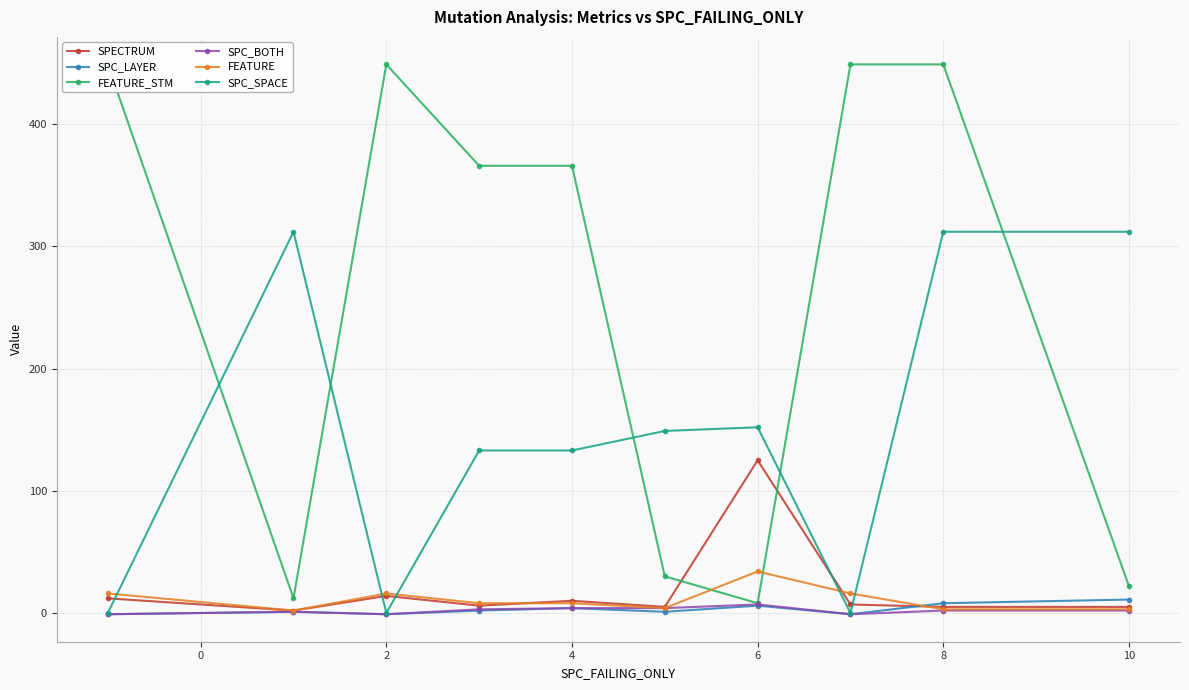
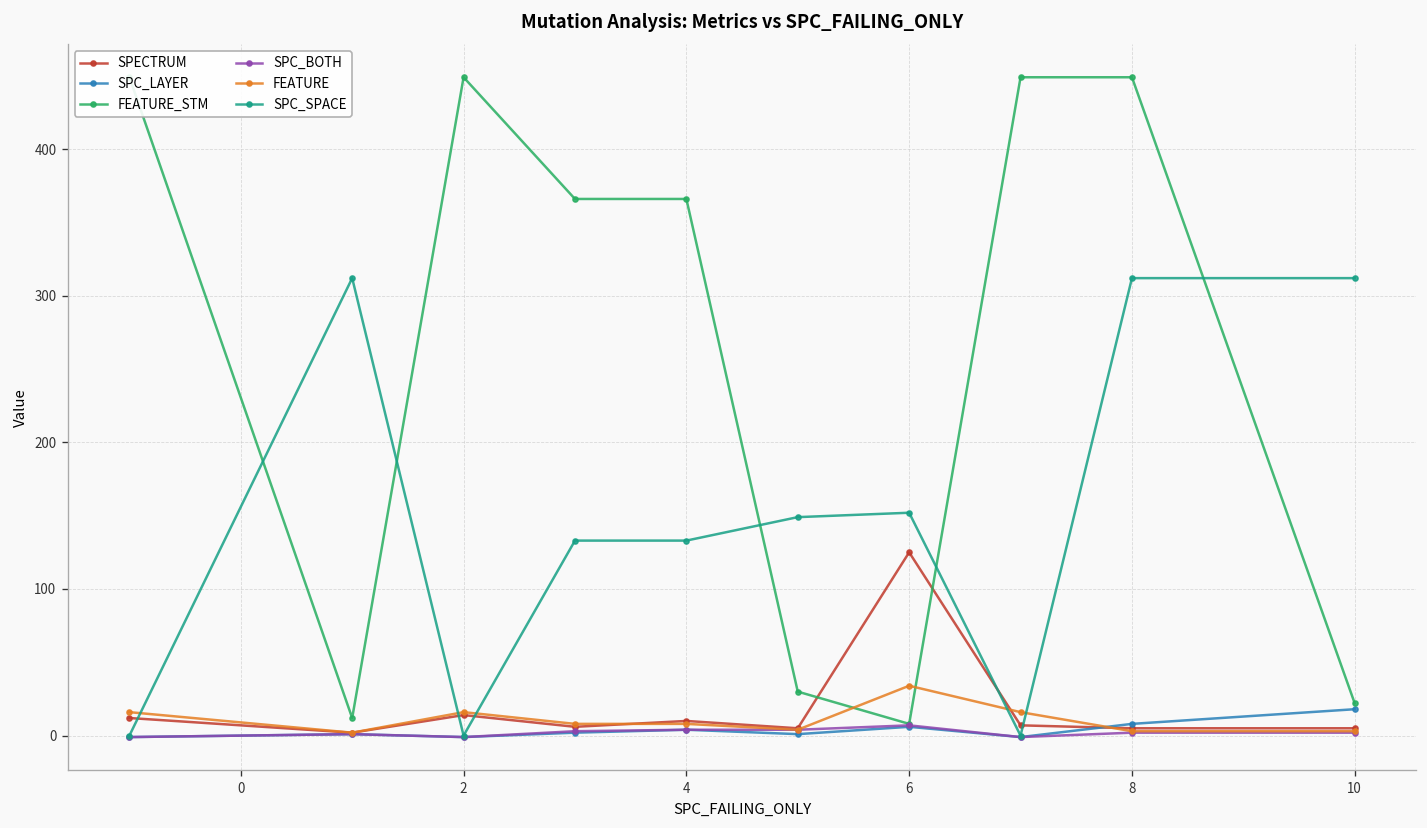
  {
    "SPECTRUM": {
      "6": 125
    },
    "SPC_LAYER": {
      "8": 8,
-     "10": 11
+     "10": 18
    },
    "FEATURE": {
      "6": 34
    }
  }
